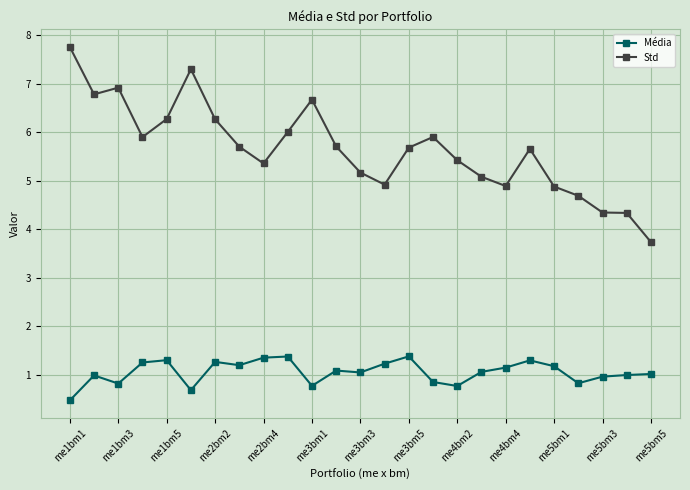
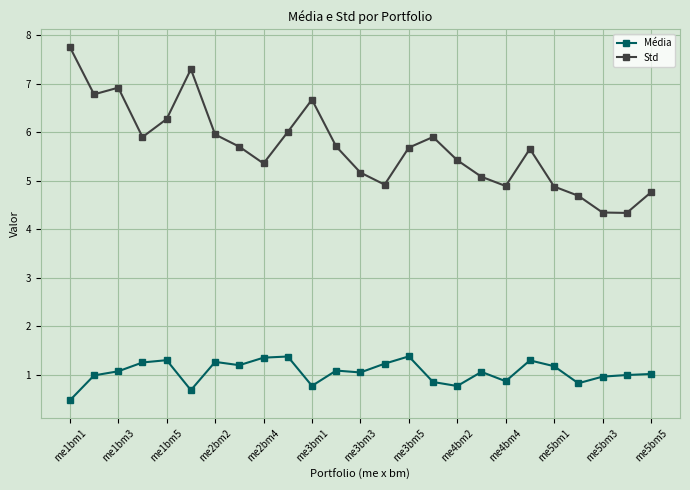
  {
    "Média": {
      "me1bm1": 0.5,
-     "me1bm3": 0.8,
+     "me1bm3": 1.1,
      "me1bm5": 1.3,
      "me2bm2": 1.3,
      "me2bm4": 1.4,
      "me3bm1": 0.8,
      "me3bm3": 1.0,
      "me3bm5": 1.4,
      "me4bm2": 0.8,
-     "me4bm4": 1.1,
+     "me4bm4": 0.9,
      "me5bm1": 1.2,
      "me5bm3": 1.0,
      "me5bm5": 1.0
    },
    "Std": {
      "me1bm1": 7.8,
      "me1bm3": 6.9,
      "me1bm5": 6.3,
-     "me2bm2": 6.3,
+     "me2bm2": 6.0,
      "me2bm4": 5.4,
      "me3bm1": 6.7,
      "me3bm3": 5.2,
      "me3bm5": 5.7,
      "me4bm2": 5.4,
      "me4bm4": 4.9,
      "me5bm1": 4.9,
      "me5bm3": 4.3,
-     "me5bm5": 3.7
+     "me5bm5": 4.8
    }
  }
